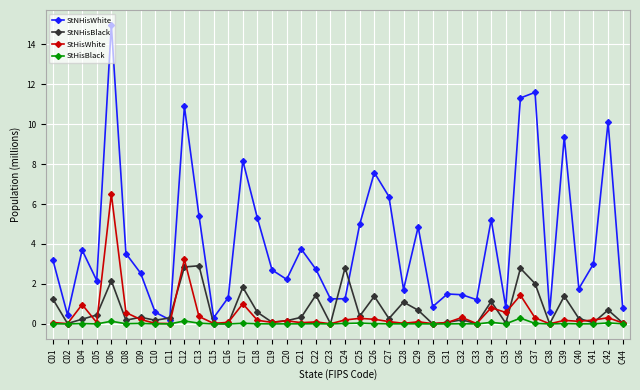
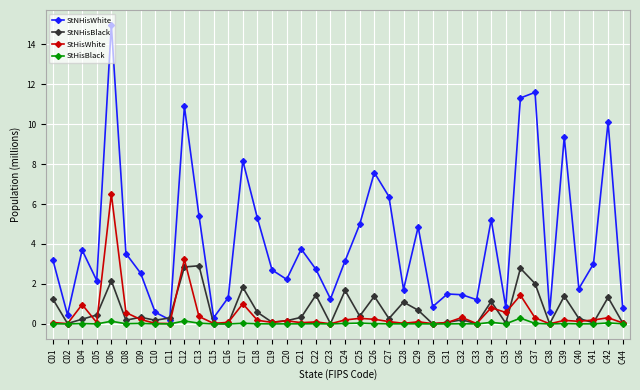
  {
    "StNHisWhite": {
      "C01": 3.2,
      "C02": 0.5,
      "C04": 3.7,
      "C05": 2.2,
      "C08": 3.5,
      "C09": 2.5,
      "C10": 0.6,
      "C12": 10.9,
      "C13": 5.4,
      "C15": 0.3,
      "C16": 1.3,
      "C17": 8.2,
      "C18": 5.3,
      "C19": 2.7,
      "C20": 2.2,
      "C21": 3.7,
      "C22": 2.7,
      "C23": 1.3,
-     "C24": 1.3,
+     "C24": 3.2,
      "C25": 5.0,
      "C26": 7.6,
      "C27": 6.4,
      "C28": 1.7,
      "C29": 4.9,
      "C30": 0.9,
      "C31": 1.5,
      "C32": 1.5,
      "C33": 1.2,
      "C34": 5.2,
      "C35": 0.8,
      "C36": 11.3,
      "C37": 11.6,
      "C38": 0.6,
      "C39": 9.4,
      "C40": 1.8,
      "C41": 3.0,
      "C42": 10.1,
      "C44": 0.8
    },
    "StNHisBlack": {
      "C01": 1.2,
      "C04": 0.2,
      "C05": 0.4,
      "C06": 2.2,
      "C08": 0.2,
      "C10": 0.2,
      "C12": 2.9,
      "C13": 2.9,
      "C17": 1.8,
      "C18": 0.6,
      "C21": 0.3,
      "C22": 1.4,
-     "C24": 2.8,
+     "C24": 1.7,
      "C26": 1.4,
      "C27": 0.3,
      "C28": 1.1,
      "C29": 0.7,
      "C34": 1.1,
      "C36": 2.8,
      "C37": 2.0,
      "C39": 1.4,
      "C40": 0.3,
-     "C42": 0.7
+     "C42": 1.3
    },
    "StHisWhite": {
      "C04": 1.0,
      "C06": 6.5,
      "C08": 0.6,
      "C12": 3.2,
      "C13": 0.4,
      "C17": 1.0,
      "C18": 0.2,
      "C24": 0.2,
      "C26": 0.2,
      "C34": 0.8,
      "C35": 0.6,
      "C36": 1.4,
      "C37": 0.3,
      "C39": 0.2,
      "C40": 0.1,
      "C41": 0.2,
      "C42": 0.3
    },
    "StHisBlack": {
      "C04": 0.0,
      "C06": 0.1,
      "C08": 0.0,
      "C09": 0.0,
      "C12": 0.1,
      "C13": 0.0,
      "C17": 0.0,
      "C18": 0.0,
      "C20": 0.0,
      "C24": 0.0,
      "C25": 0.0,
      "C26": 0.0,
      "C32": 0.0,
      "C34": 0.1,
      "C36": 0.3,
      "C37": 0.0,
      "C39": 0.0,
      "C40": 0.0,
      "C42": 0.1
    }
  }
